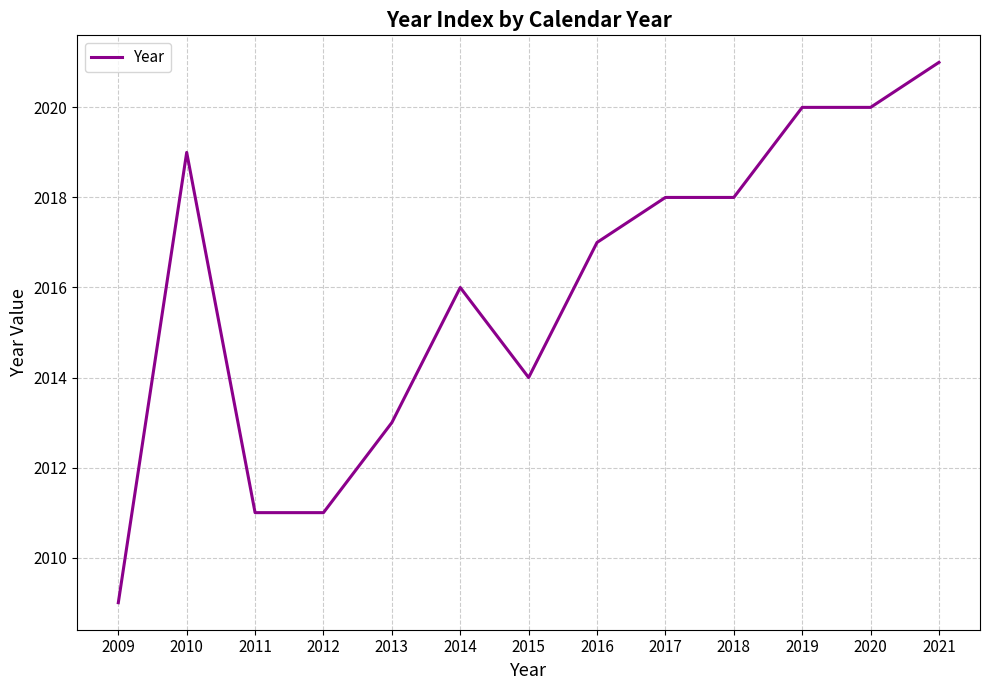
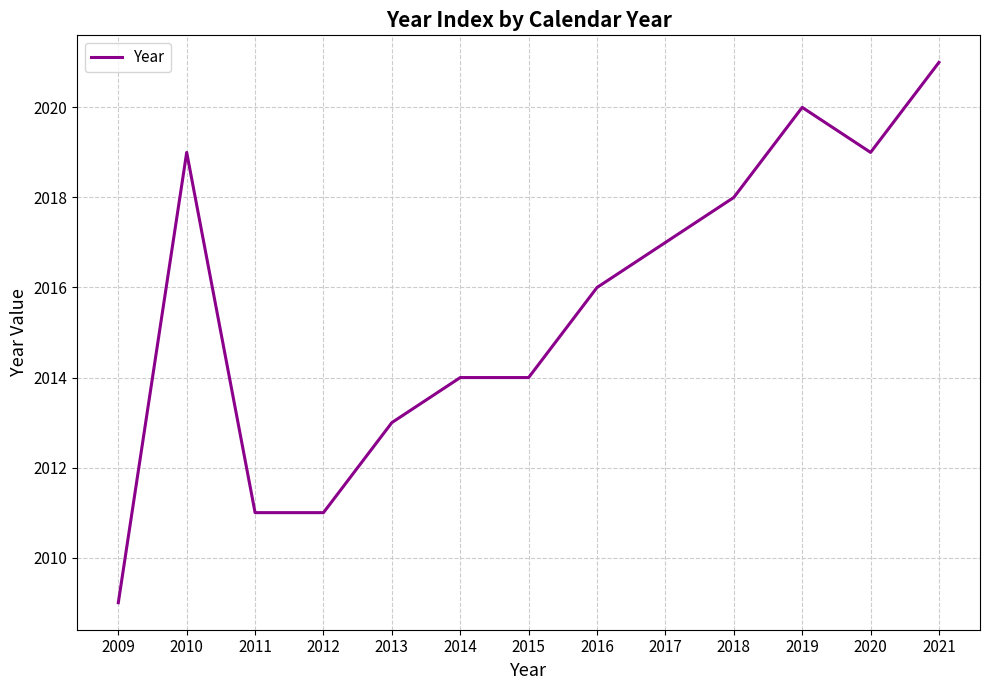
  {
    "2009": 2009,
    "2010": 2019,
    "2011": 2011,
    "2012": 2011,
    "2013": 2013,
-   "2014": 2016,
+   "2014": 2014,
    "2015": 2014,
-   "2016": 2017,
-   "2017": 2018,
+   "2016": 2016,
+   "2017": 2017,
    "2018": 2018,
    "2019": 2020,
-   "2020": 2020,
+   "2020": 2019,
    "2021": 2021
  }
